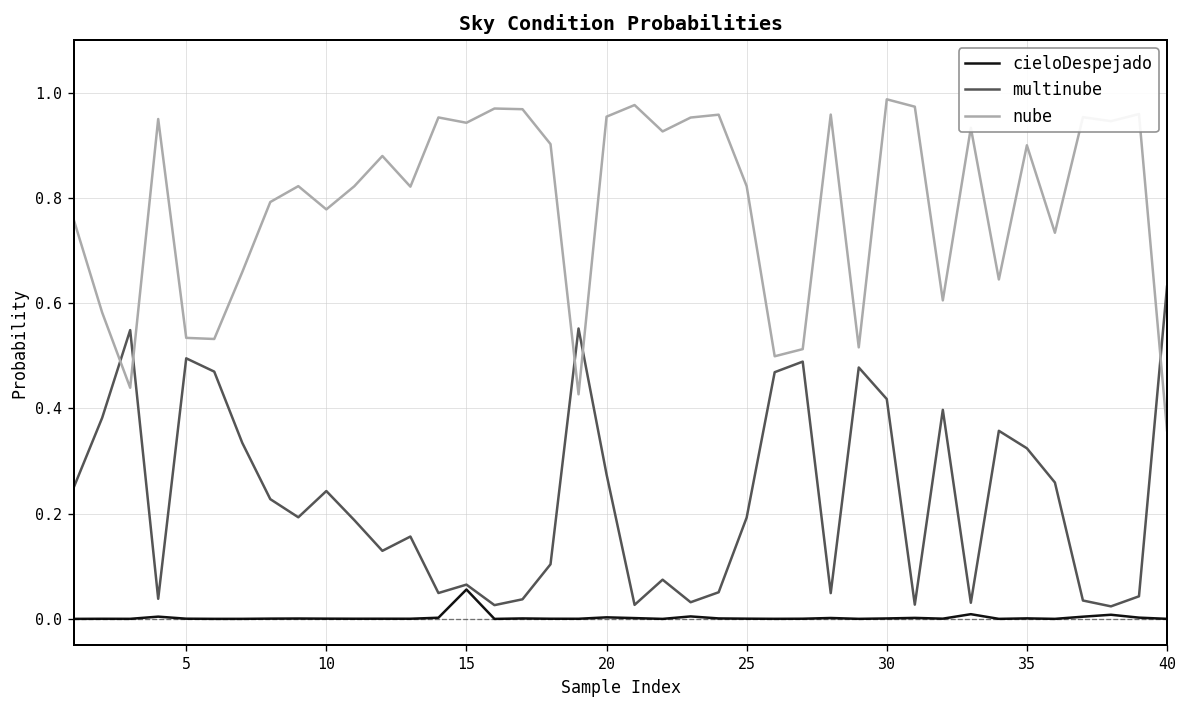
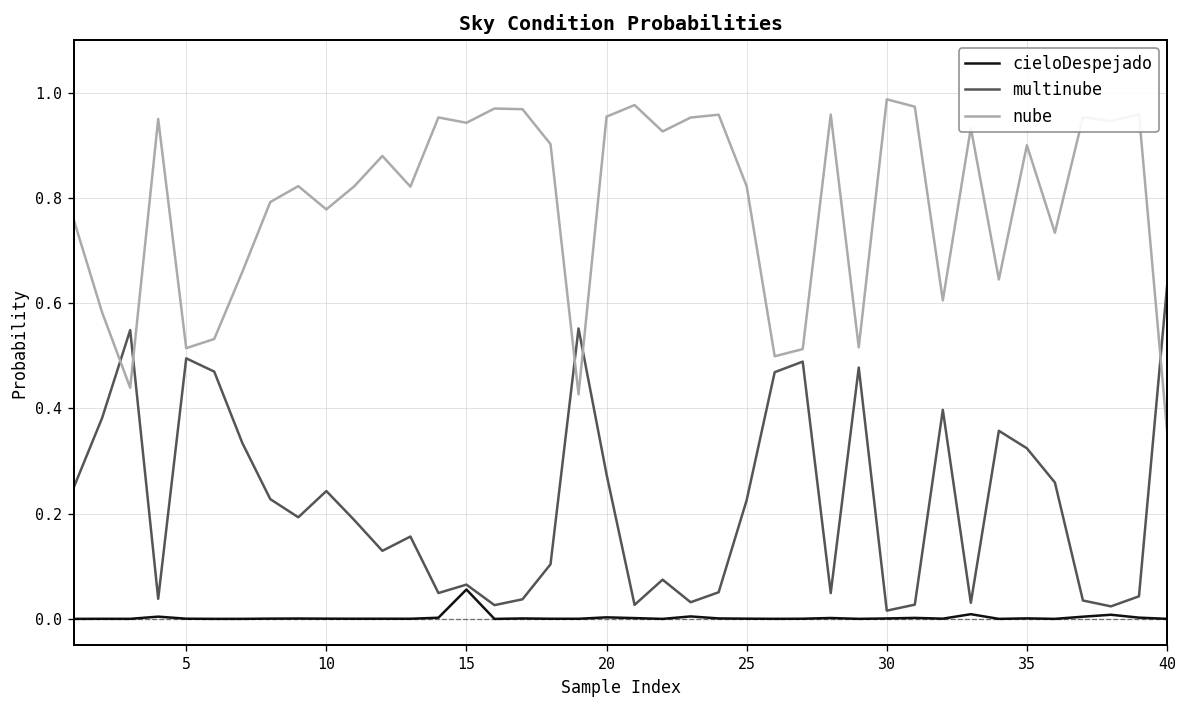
  {
    "cieloDespejado": {
      "5": 0.00,
      "10": 0.00,
      "15": 0.06,
      "20": 0.00,
      "25": 0.00,
      "30": 0.00,
      "35": 0.00,
      "40": 0.00
    },
    "multinube": {
      "5": 0.50,
      "10": 0.24,
      "15": 0.07,
      "20": 0.27,
-     "25": 0.19,
-     "30": 0.42,
+     "25": 0.23,
+     "30": 0.02,
      "35": 0.32,
      "40": 0.63
    },
    "nube": {
-     "5": 0.53,
+     "5": 0.51,
      "10": 0.78,
      "15": 0.94,
      "20": 0.95,
      "25": 0.82,
      "30": 0.99,
      "35": 0.90,
      "40": 0.36
    }
  }
